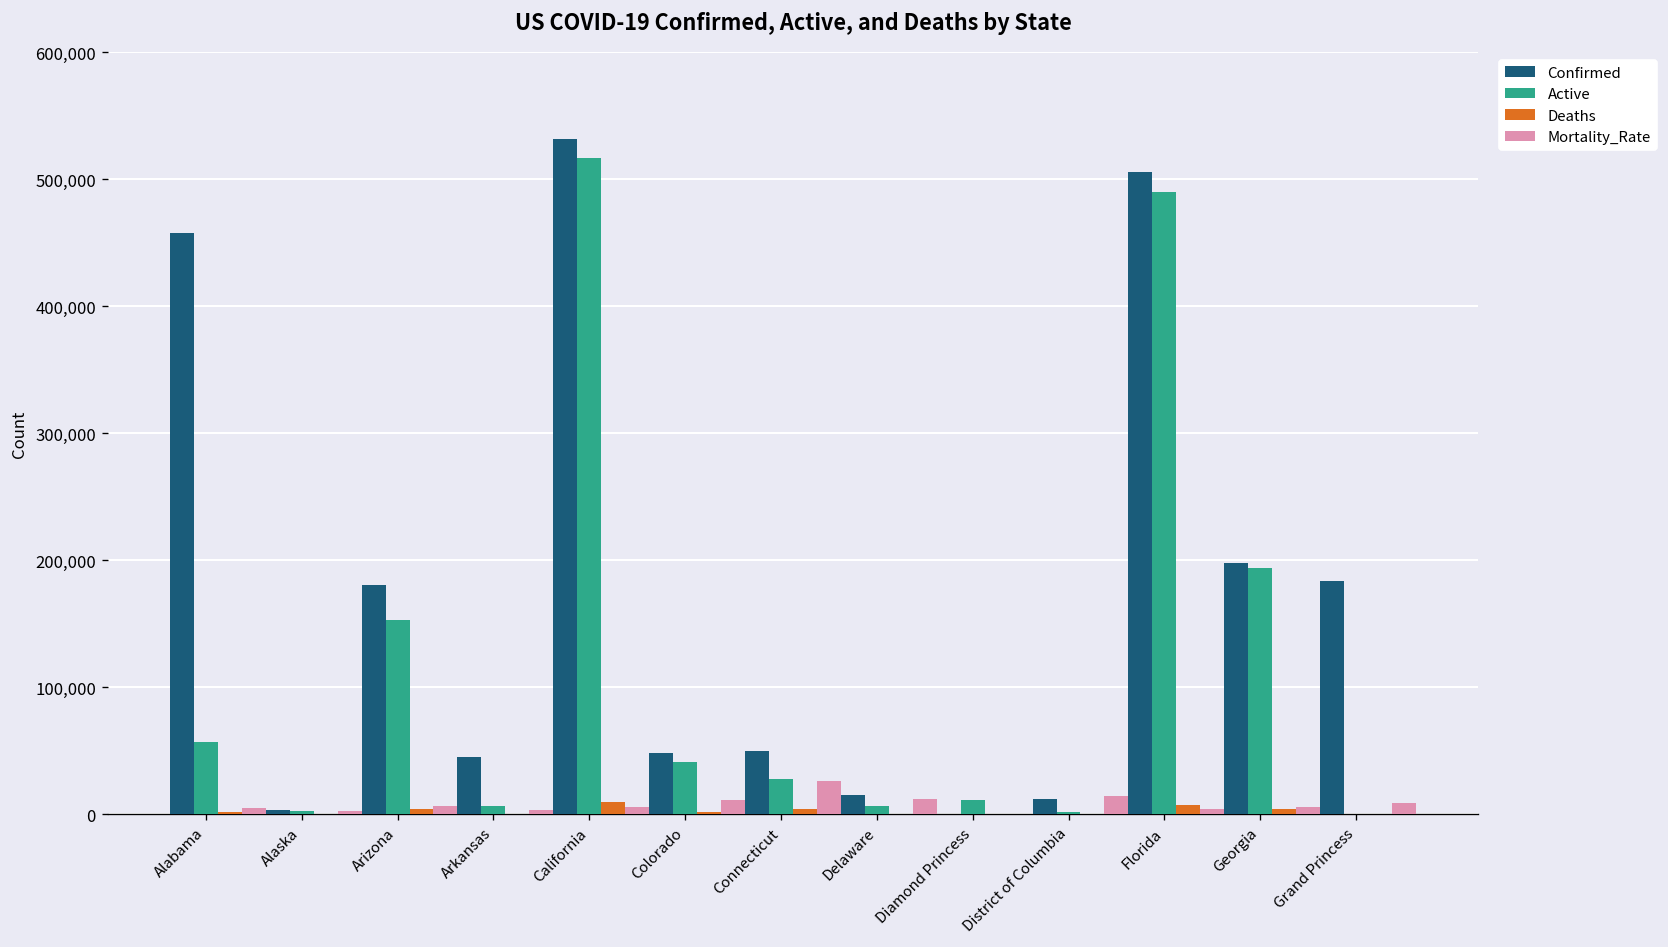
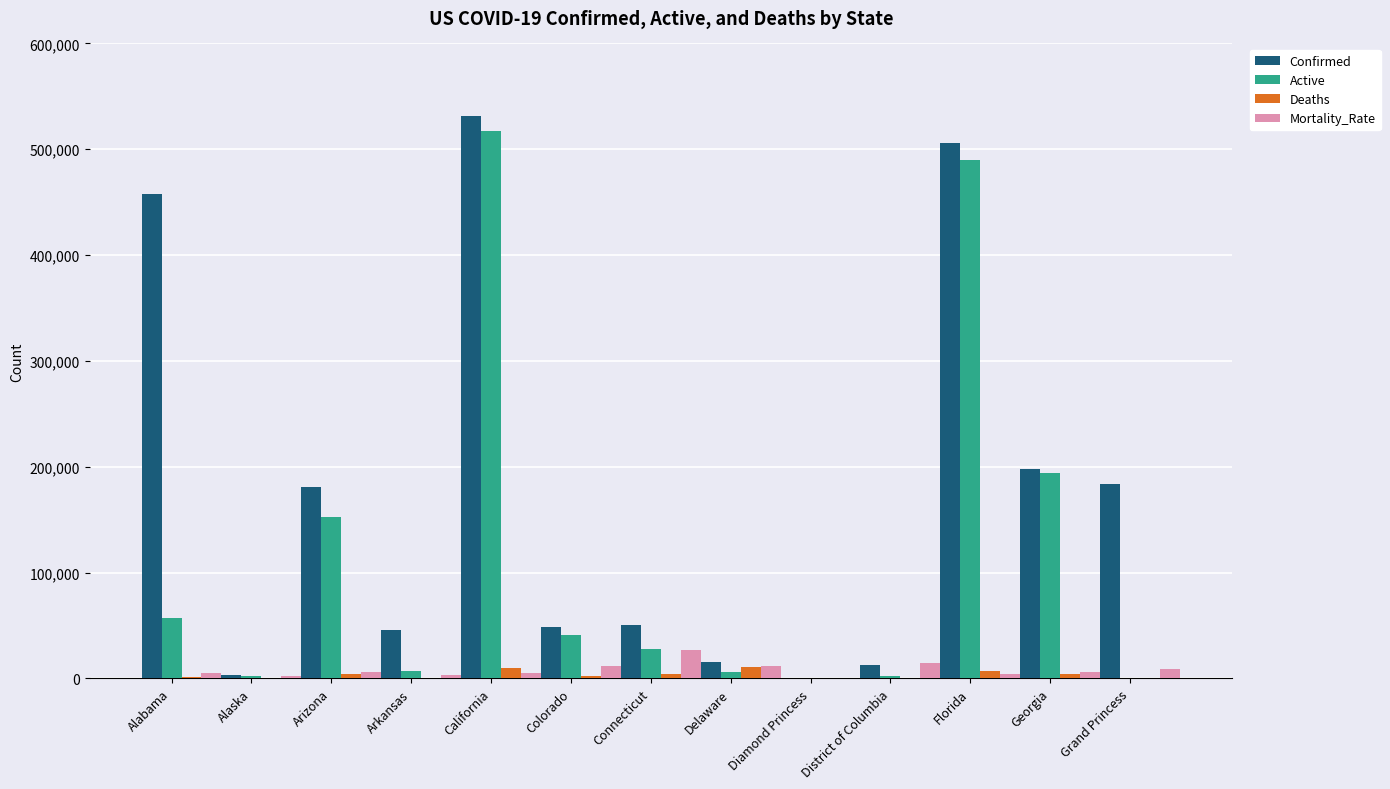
  {
    "Confirmed": {
      "Alabama": "458,000",
      "Alaska": "3,000",
      "Arizona": "181,000",
      "Arkansas": "45,000",
      "California": "532,000",
      "Colorado": "48,000",
      "Connecticut": "50,000",
      "Delaware": "15,000",
      "District of Columbia": "12,000",
      "Florida": "506,000",
      "Georgia": "198,000",
      "Grand Princess": "183,000"
    },
    "Active": {
      "Alabama": "57,000",
      "Alaska": "2,000",
      "Arizona": "153,000",
      "Arkansas": "7,000",
      "California": "517,000",
      "Colorado": "41,000",
      "Connecticut": "28,000",
      "Delaware": "6,000",
-     "Diamond Princess": "11,000",
+     "Diamond Princess": "0",
      "Florida": "490,000",
      "Georgia": "194,000"
    },
    "Deaths": {
      "Arizona": "4,000",
      "California": "9,000",
      "Connecticut": "4,000",
-     "Delaware": "1,000",
+     "Delaware": "10,000",
      "Diamond Princess": "0",
      "Florida": "7,000",
      "Georgia": "4,000"
    }
  }
